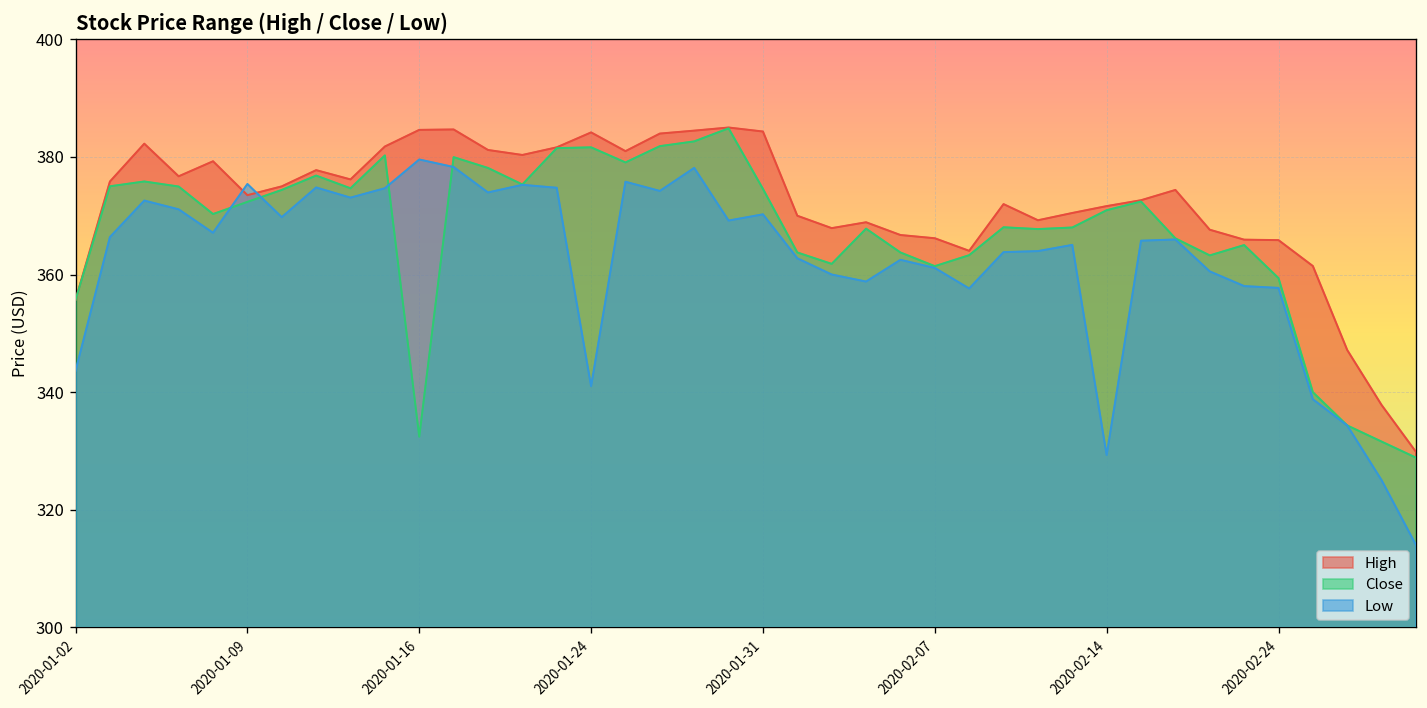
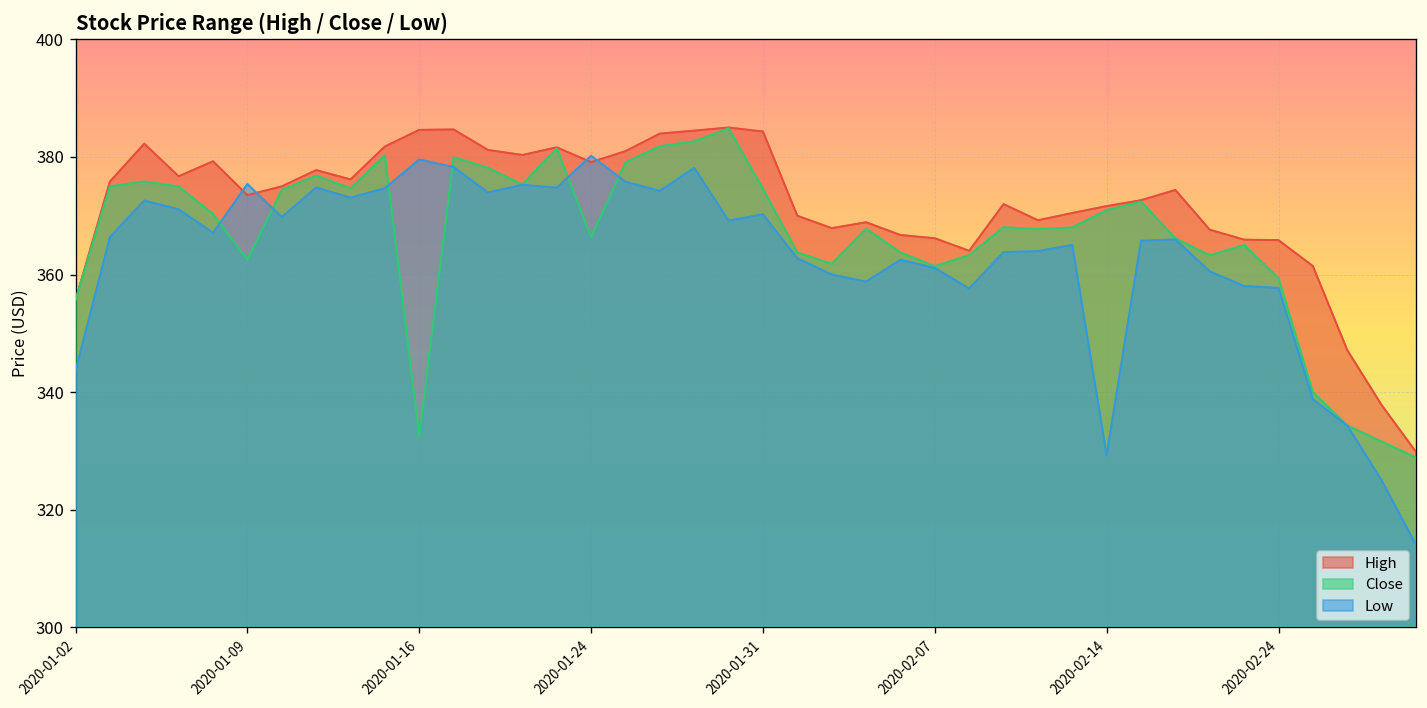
  {
    "High": {
      "2020-01-09": 374,
      "2020-01-16": 385,
-     "2020-01-24": 384,
+     "2020-01-24": 379,
      "2020-01-31": 384,
      "2020-02-07": 366,
      "2020-02-14": 372,
      "2020-02-24": 366
    },
    "Close": {
-     "2020-01-09": 372,
+     "2020-01-09": 363,
      "2020-01-16": 332,
-     "2020-01-24": 382,
+     "2020-01-24": 366,
      "2020-01-31": 375,
      "2020-02-14": 371,
      "2020-02-24": 359
    },
    "Low": {
      "2020-01-02": 344,
      "2020-01-09": 375,
      "2020-01-16": 380,
-     "2020-01-24": 341,
+     "2020-01-24": 380,
      "2020-01-31": 370,
      "2020-02-14": 329,
      "2020-02-24": 358
    }
  }
